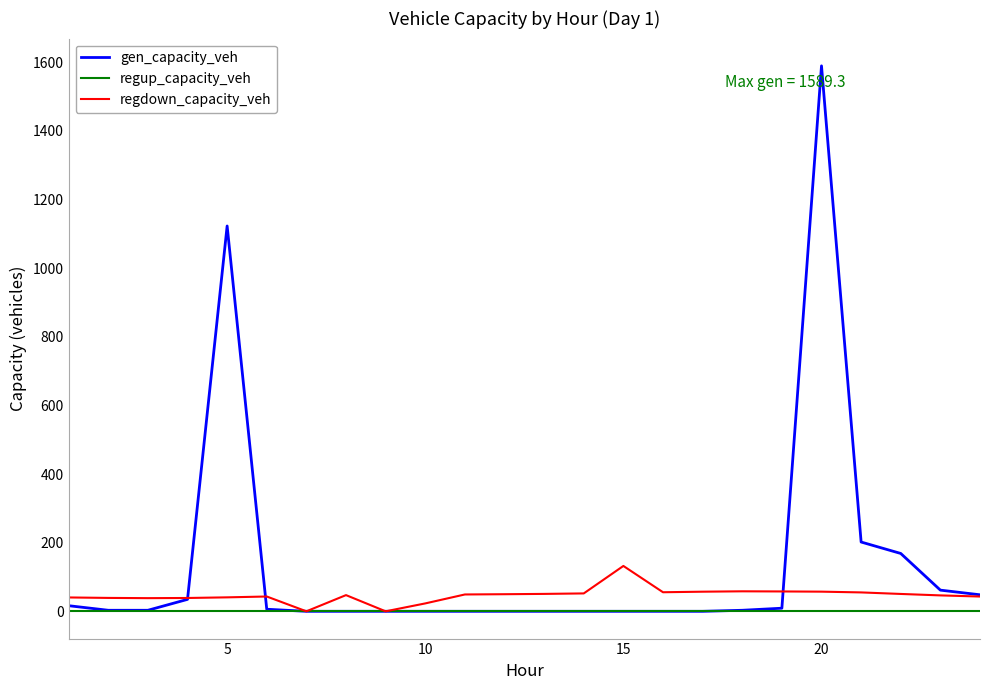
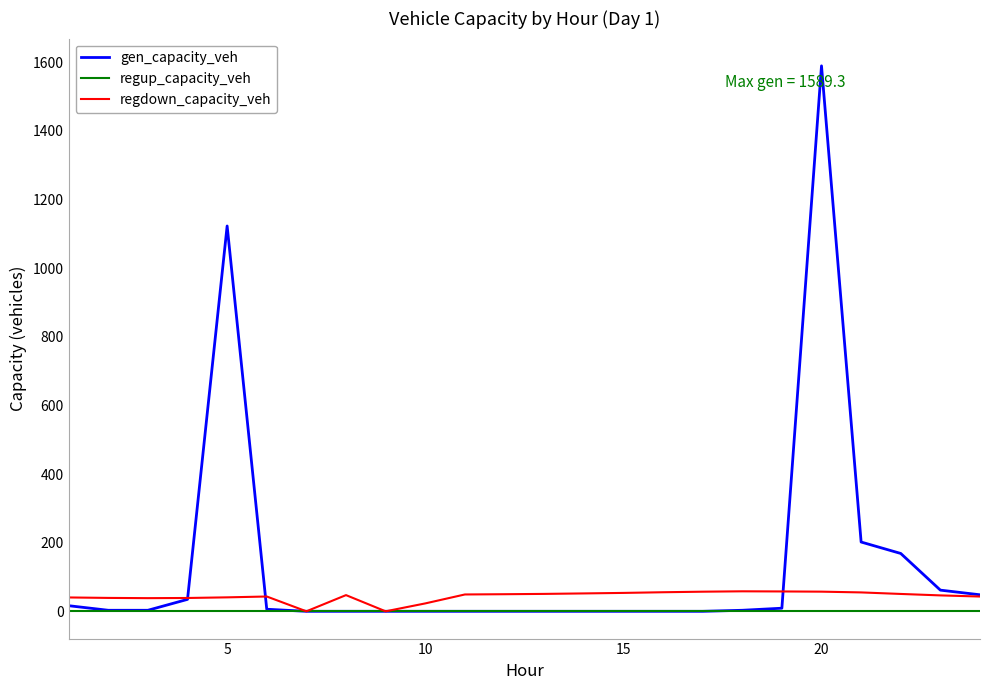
  {
    "gen_capacity_veh": {
      "20": 1589.3
    },
    "regup_capacity_veh": {
      "5": 0,
      "20": 0
    },
    "regdown_capacity_veh": {
      "5": 40,
      "10": 20,
-     "15": 130,
+     "15": 50,
      "20": 60
    }
  }
